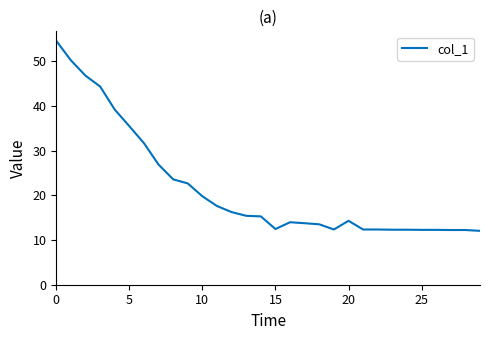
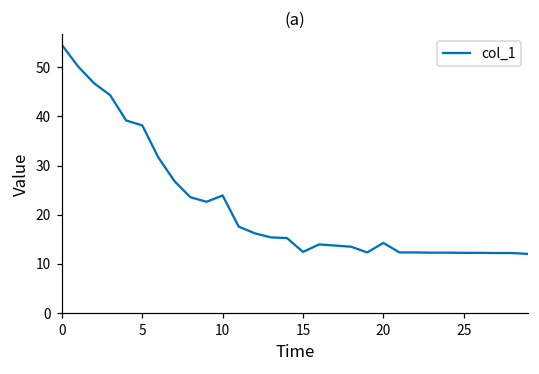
  {
    "0": 55,
-   "5": 35,
-   "10": 20,
+   "5": 38,
+   "10": 24,
    "15": 12,
    "20": 14,
    "25": 12
  }
